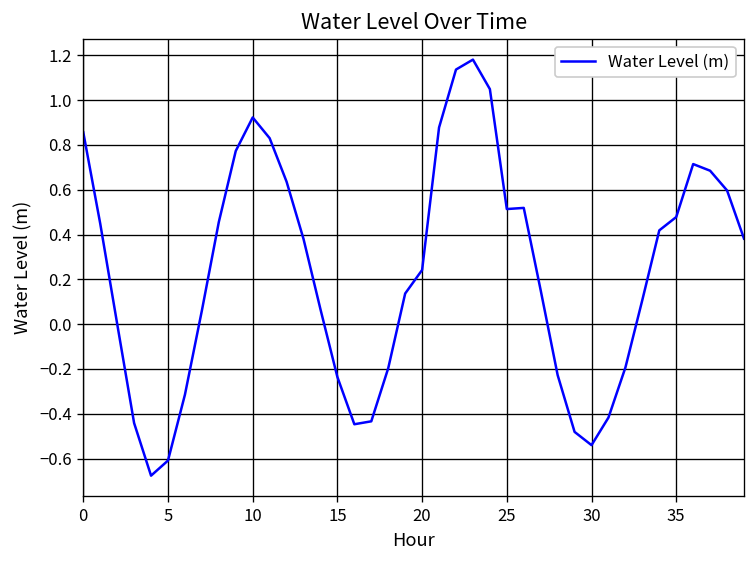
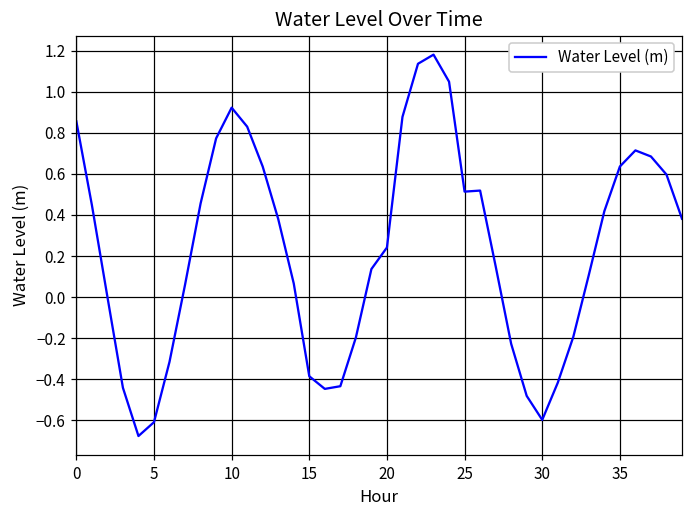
  {
    "0": 0.86,
    "5": -0.61,
    "10": 0.92,
-   "15": -0.24,
+   "15": -0.39,
    "20": 0.24,
    "25": 0.51,
-   "30": -0.54,
-   "35": 0.48
+   "30": -0.60,
+   "35": 0.64
  }
